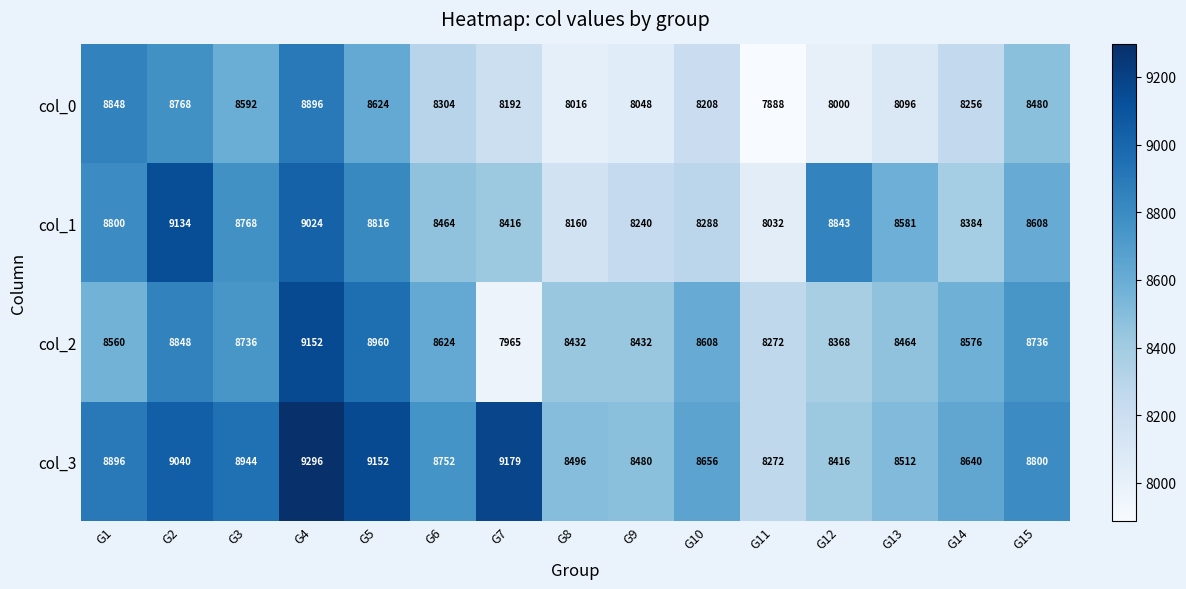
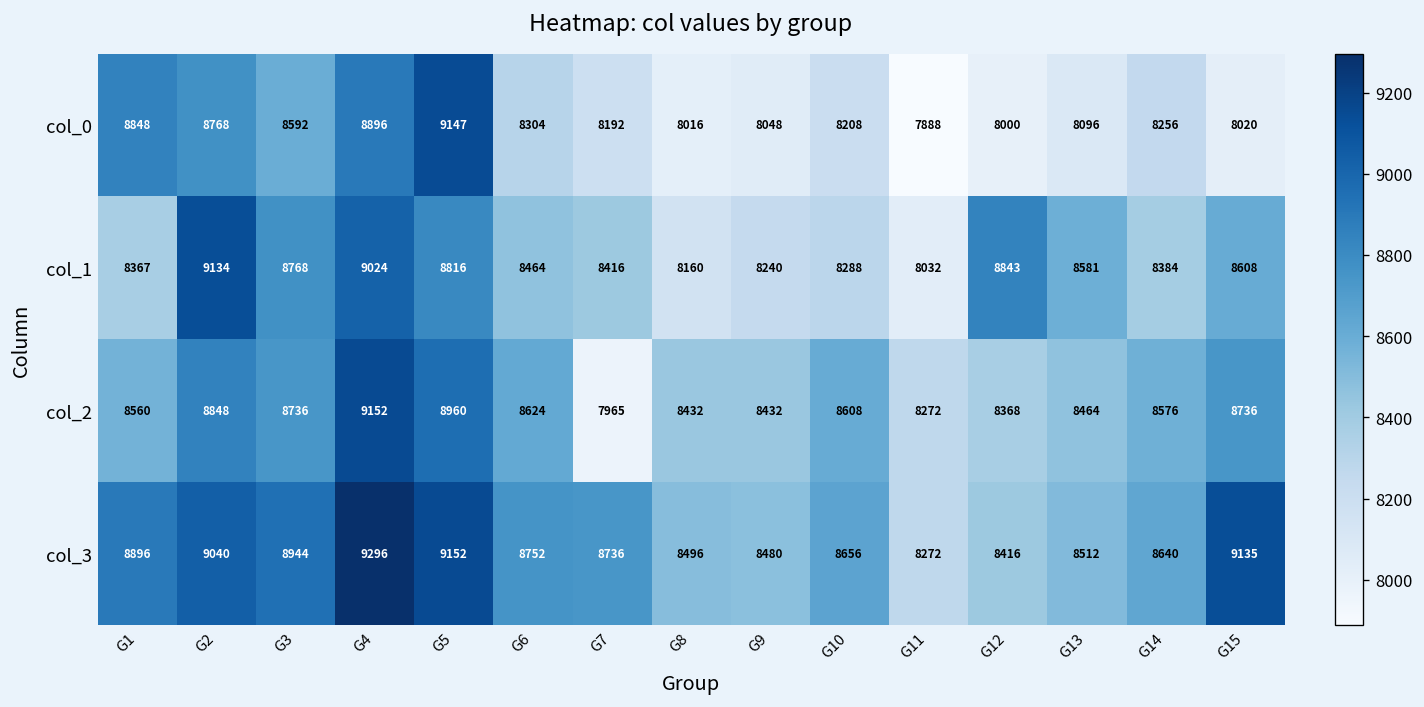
  {
    "col_0": {
      "G1": 8848,
      "G2": 8768,
      "G3": 8592,
      "G4": 8896,
-     "G5": 8624,
+     "G5": 9147,
      "G6": 8304,
      "G7": 8192,
      "G8": 8016,
      "G9": 8048,
      "G10": 8208,
      "G11": 7888,
      "G12": 8000,
      "G13": 8096,
      "G14": 8256,
-     "G15": 8480
+     "G15": 8020
    },
    "col_1": {
-     "G1": 8800,
+     "G1": 8367,
      "G2": 9134,
      "G3": 8768,
      "G4": 9024,
      "G5": 8816,
      "G6": 8464,
      "G7": 8416,
      "G8": 8160,
      "G9": 8240,
      "G10": 8288,
      "G11": 8032,
      "G12": 8843,
      "G13": 8581,
      "G14": 8384,
      "G15": 8608
    },
    "col_2": {
      "G1": 8560,
      "G2": 8848,
      "G3": 8736,
      "G4": 9152,
      "G5": 8960,
      "G6": 8624,
      "G7": 7965,
      "G8": 8432,
      "G9": 8432,
      "G10": 8608,
      "G11": 8272,
      "G12": 8368,
      "G13": 8464,
      "G14": 8576,
      "G15": 8736
    },
    "col_3": {
      "G1": 8896,
      "G2": 9040,
      "G3": 8944,
      "G4": 9296,
      "G5": 9152,
      "G6": 8752,
-     "G7": 9179,
+     "G7": 8736,
      "G8": 8496,
      "G9": 8480,
      "G10": 8656,
      "G11": 8272,
      "G12": 8416,
      "G13": 8512,
      "G14": 8640,
-     "G15": 8800
+     "G15": 9135
    }
  }
